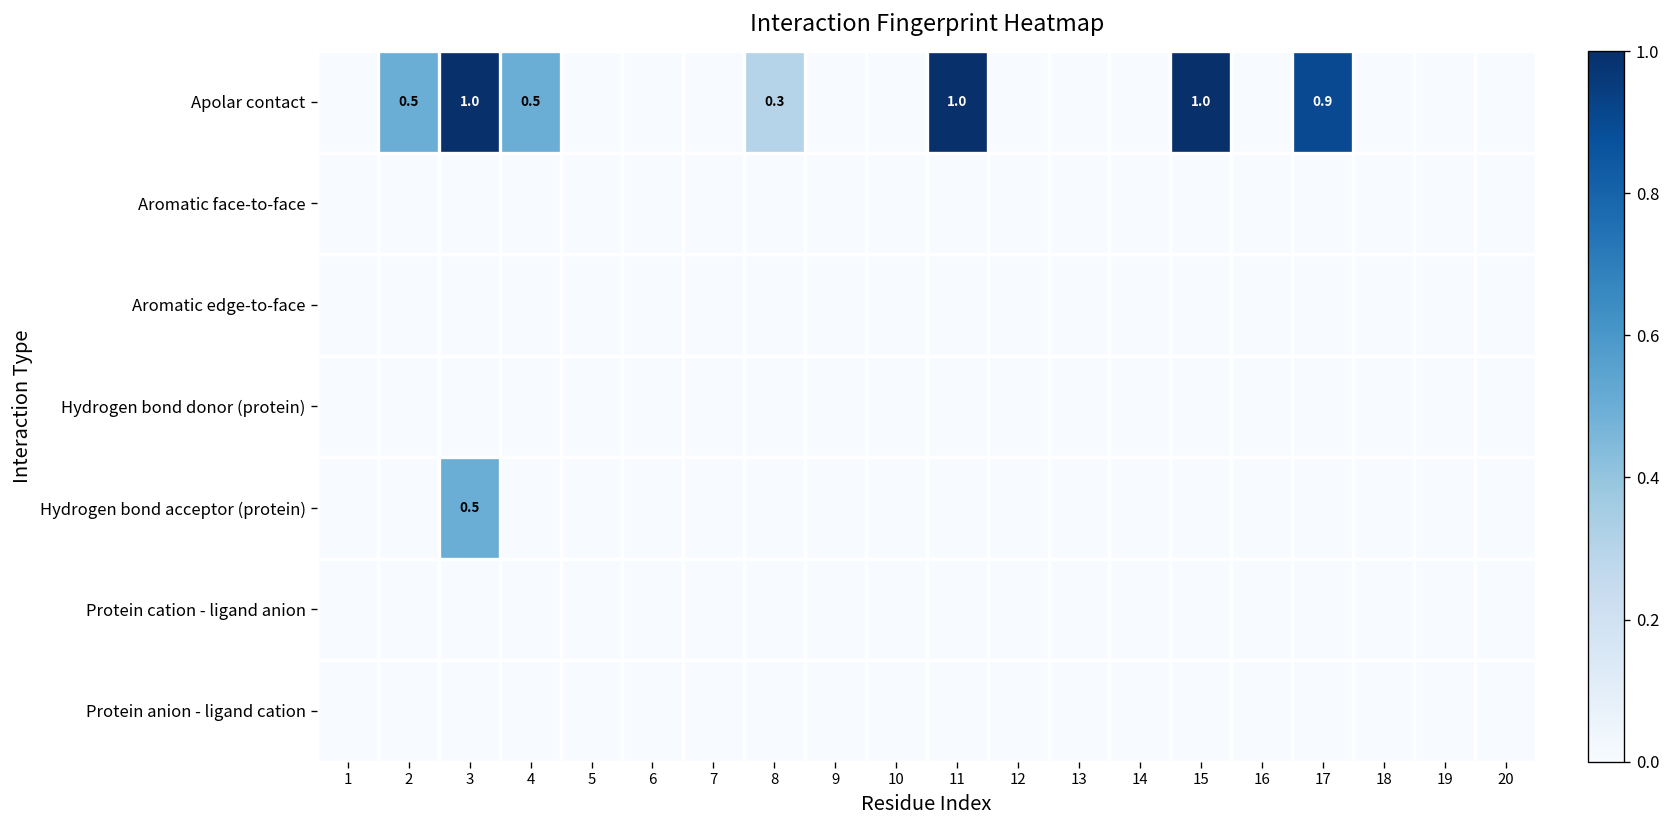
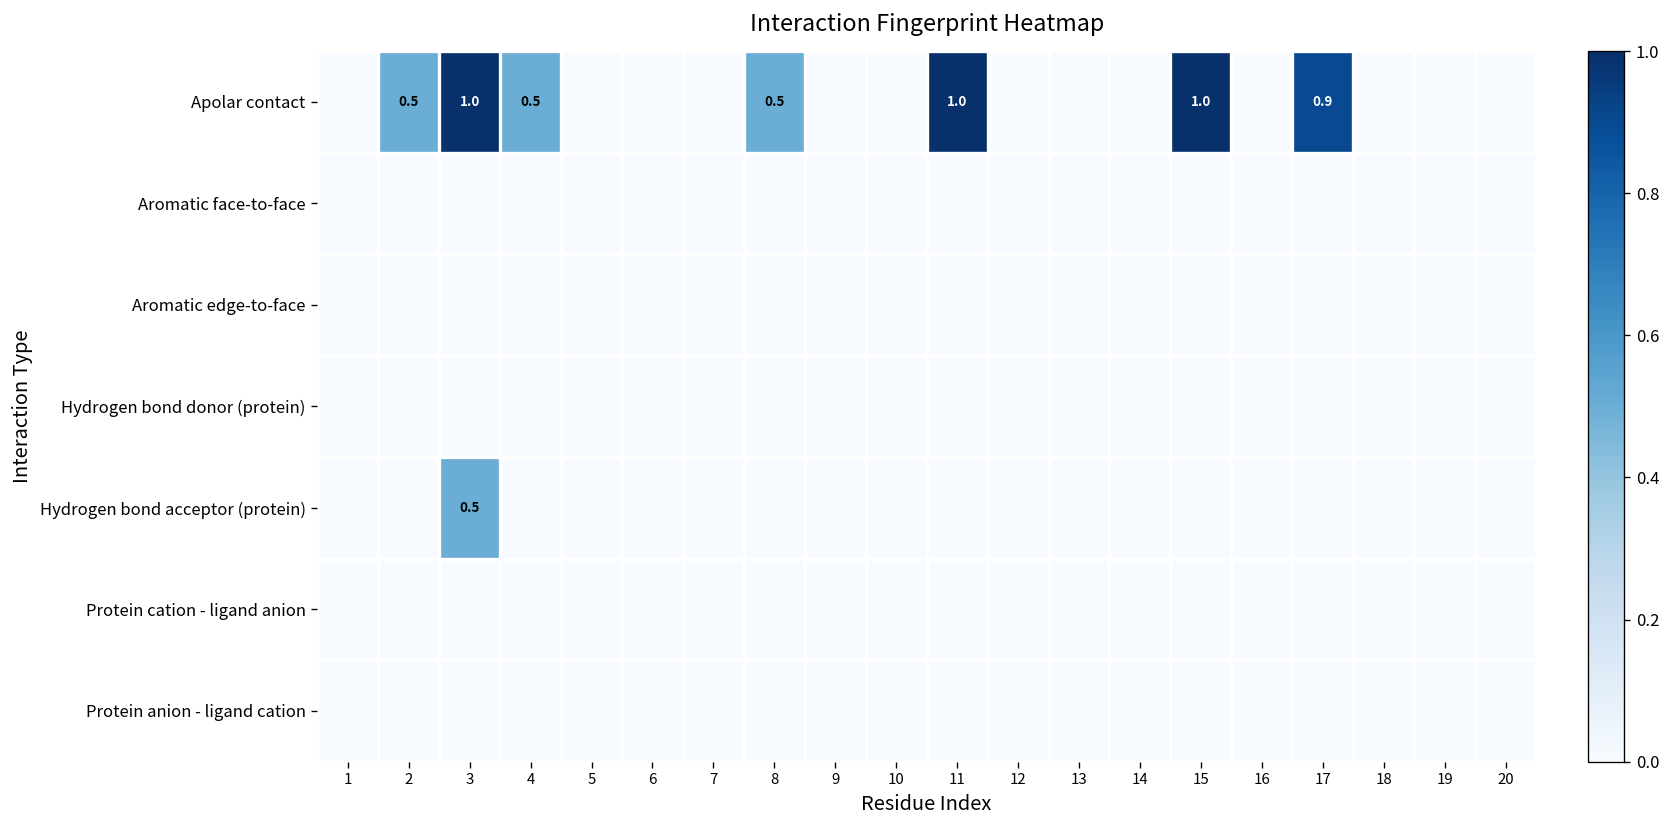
  {
    "Apolar contact": {
      "2": 0.5,
      "3": 1.0,
      "4": 0.5,
-     "8": 0.3,
+     "8": 0.5,
      "11": 1.0,
      "15": 1.0,
      "17": 0.9
    },
    "Hydrogen bond acceptor (protein)": {
      "3": 0.5
    }
  }
